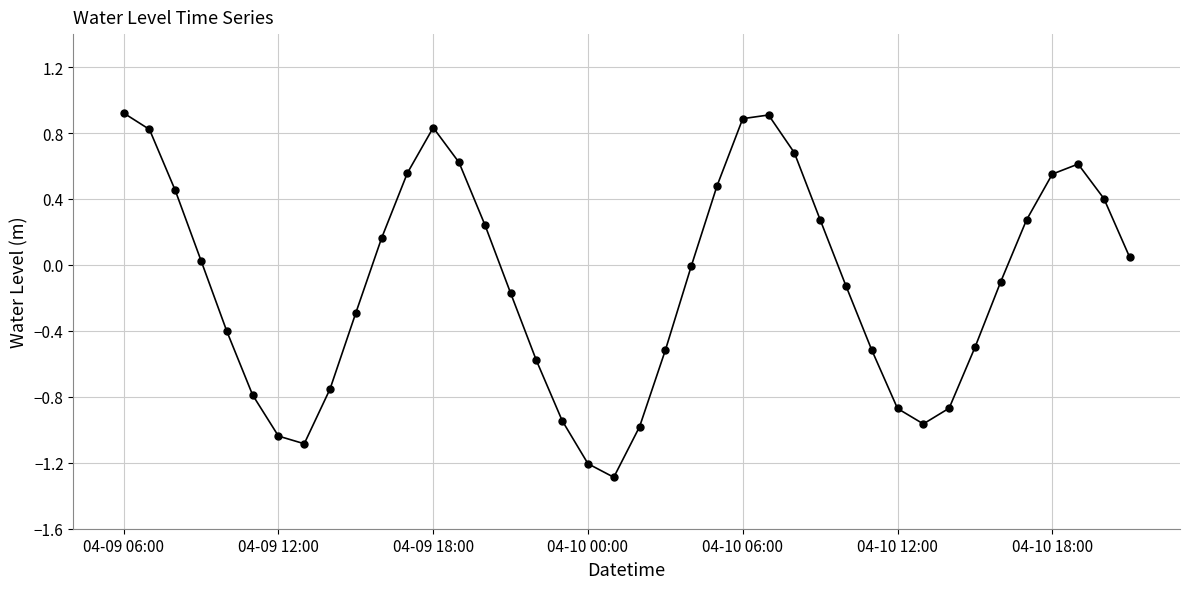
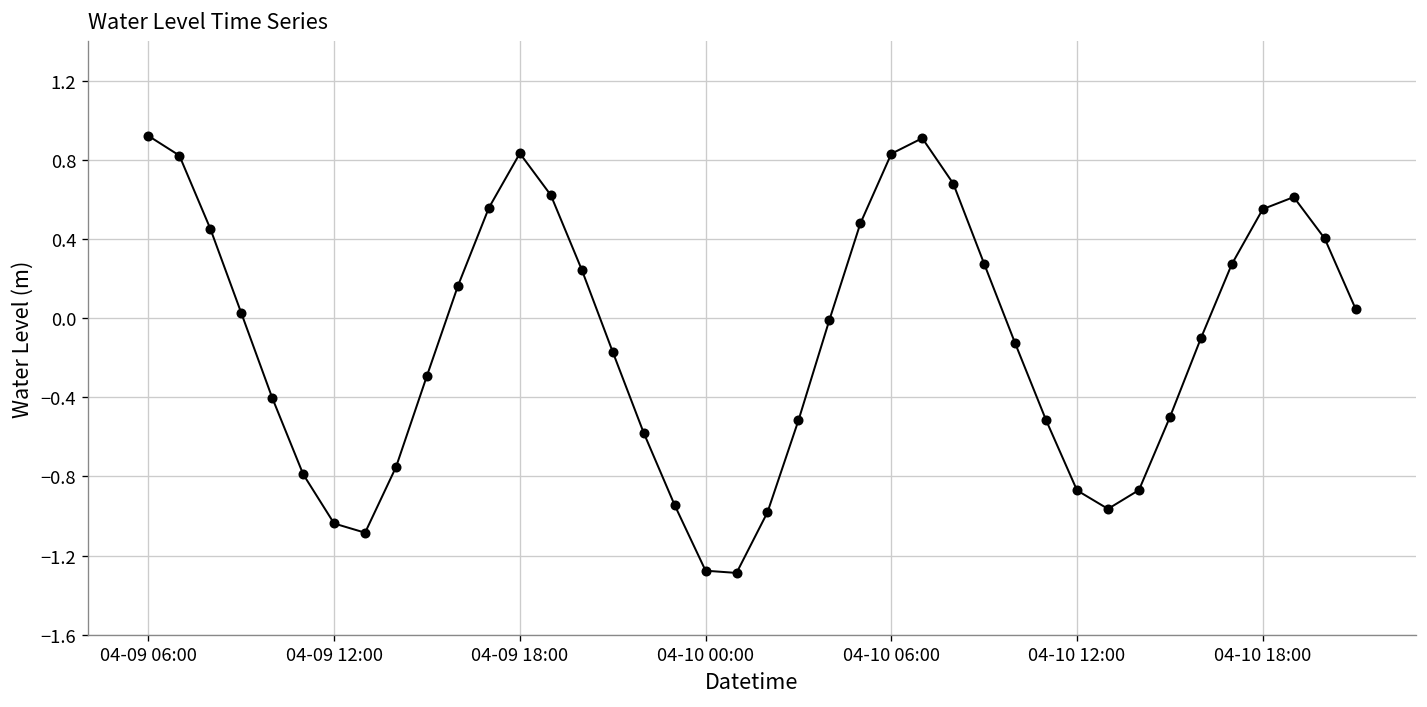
  {
    "04-09 06:00": 0.92,
    "04-09 12:00": -1.04,
    "04-09 18:00": 0.83,
-   "04-10 00:00": -1.21,
-   "04-10 06:00": 0.89,
+   "04-10 00:00": -1.28,
+   "04-10 06:00": 0.83,
    "04-10 12:00": -0.87,
    "04-10 18:00": 0.55
  }
